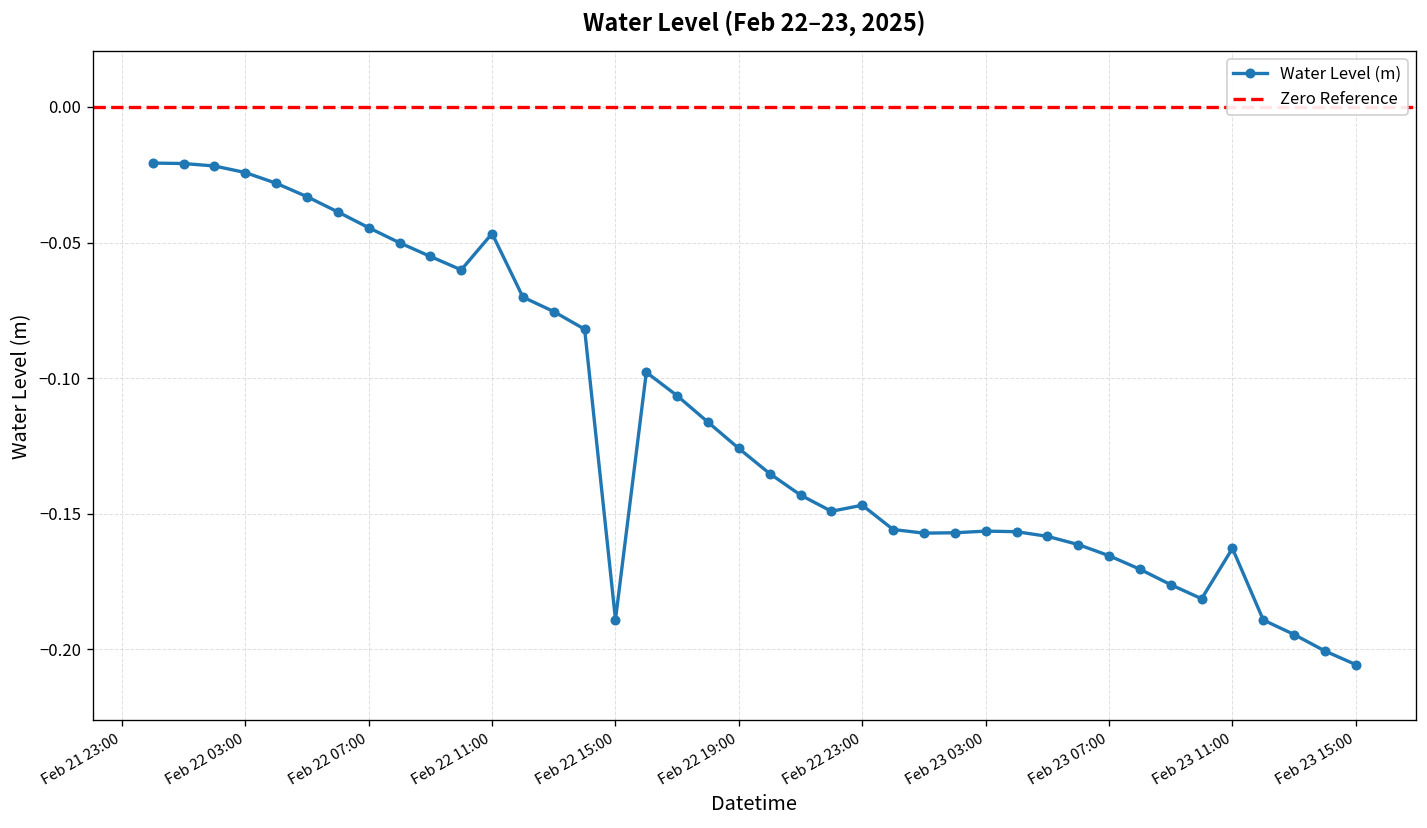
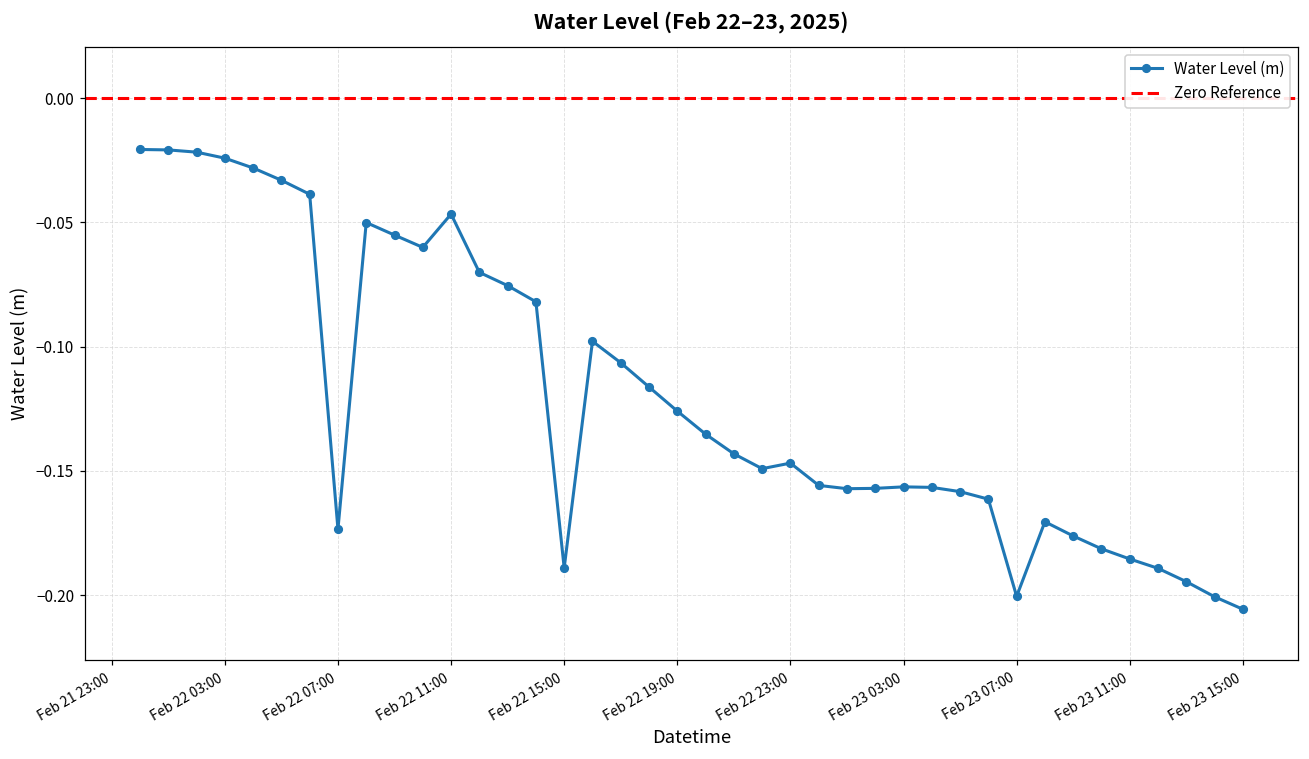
  {
    "Feb 22 03:00": -0.024,
-   "Feb 22 07:00": -0.045,
+   "Feb 22 07:00": -0.173,
    "Feb 22 11:00": -0.047,
    "Feb 22 15:00": -0.189,
    "Feb 22 19:00": -0.126,
    "Feb 22 23:00": -0.147,
    "Feb 23 03:00": -0.156,
-   "Feb 23 07:00": -0.165,
-   "Feb 23 11:00": -0.163,
+   "Feb 23 07:00": -0.200,
+   "Feb 23 11:00": -0.185,
    "Feb 23 15:00": -0.206
  }
